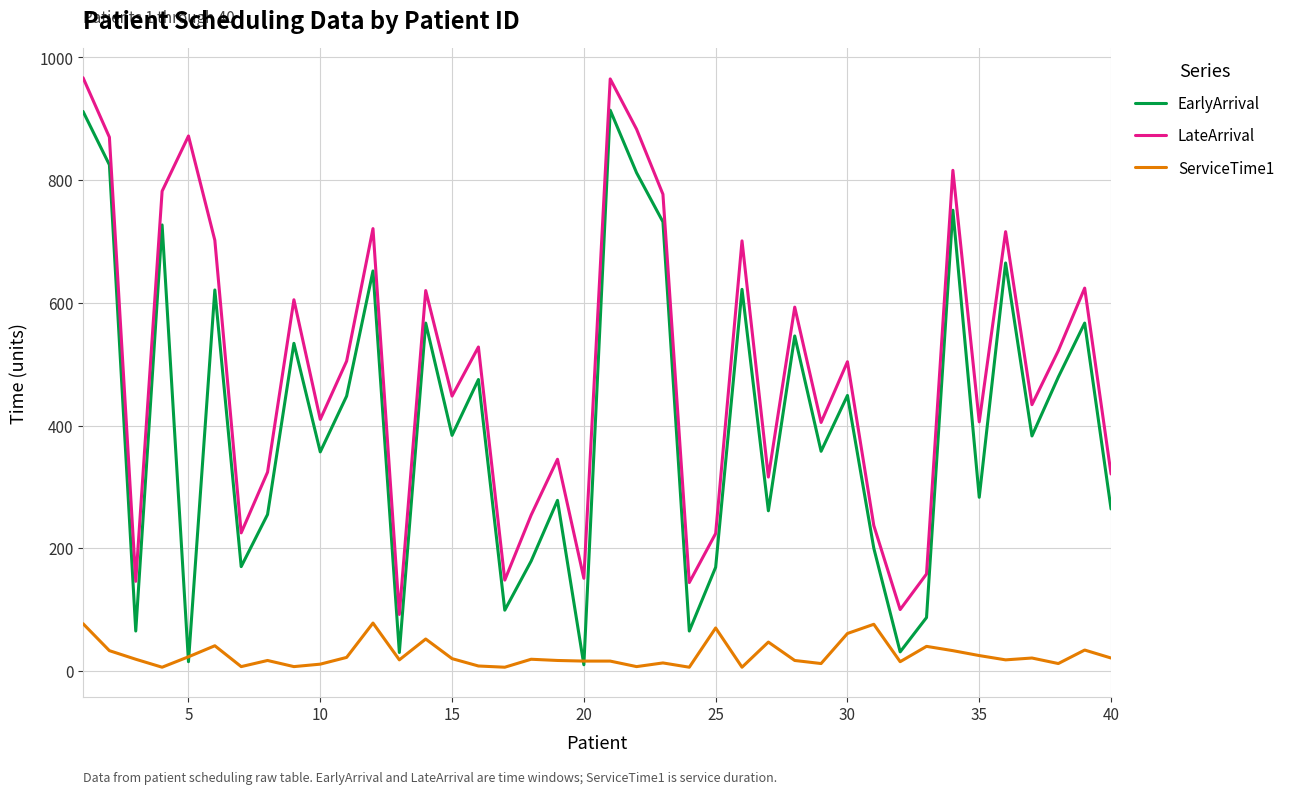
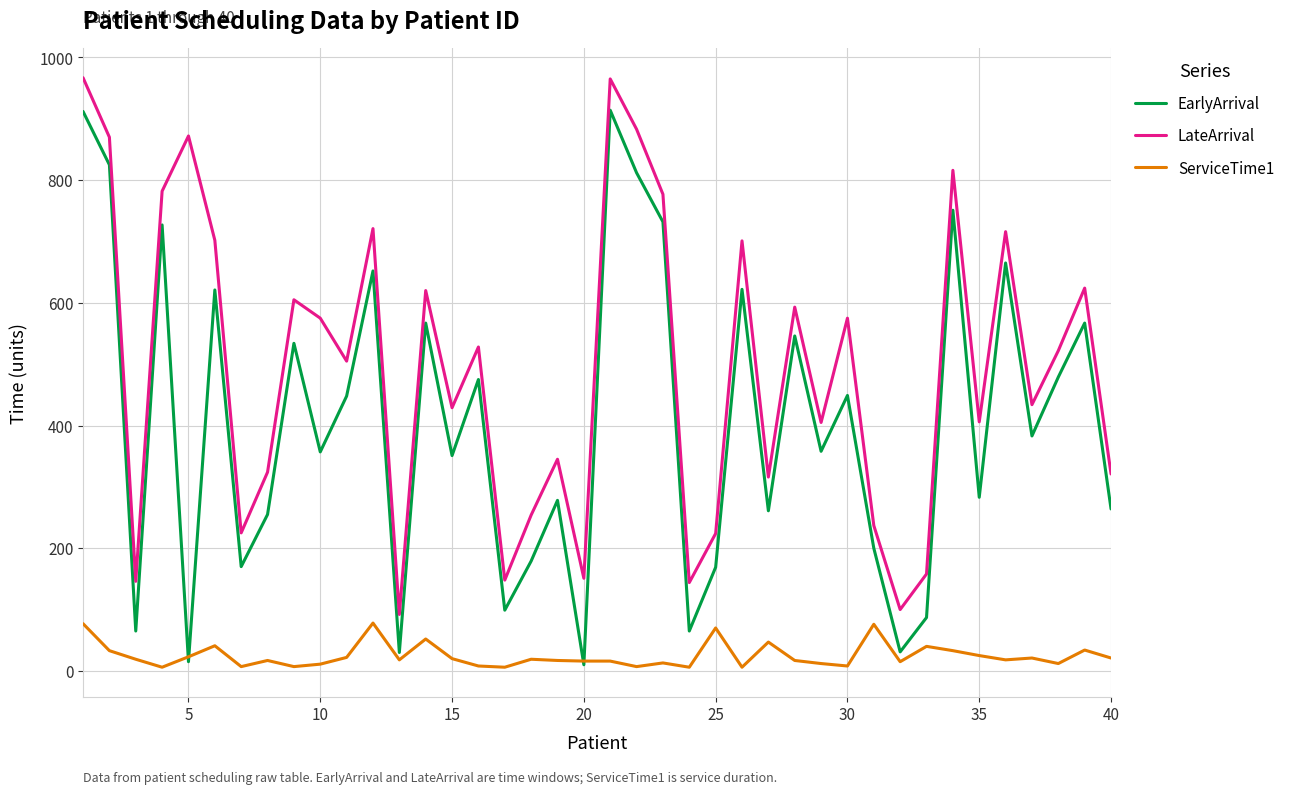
  {
    "EarlyArrival": {
      "5": 20,
      "10": 360,
-     "15": 380,
+     "15": 350,
      "20": 10,
      "25": 170,
      "30": 450,
      "35": 280,
      "40": 260
    },
    "LateArrival": {
      "5": 870,
-     "10": 410,
-     "15": 450,
+     "10": 580,
+     "15": 430,
      "20": 150,
      "25": 220,
-     "30": 500,
+     "30": 580,
      "35": 410,
      "40": 320
    },
    "ServiceTime1": {
      "5": 20,
      "10": 10,
      "15": 20,
      "20": 20,
      "25": 70,
-     "30": 60,
+     "30": 10,
      "35": 30,
      "40": 20
    }
  }
